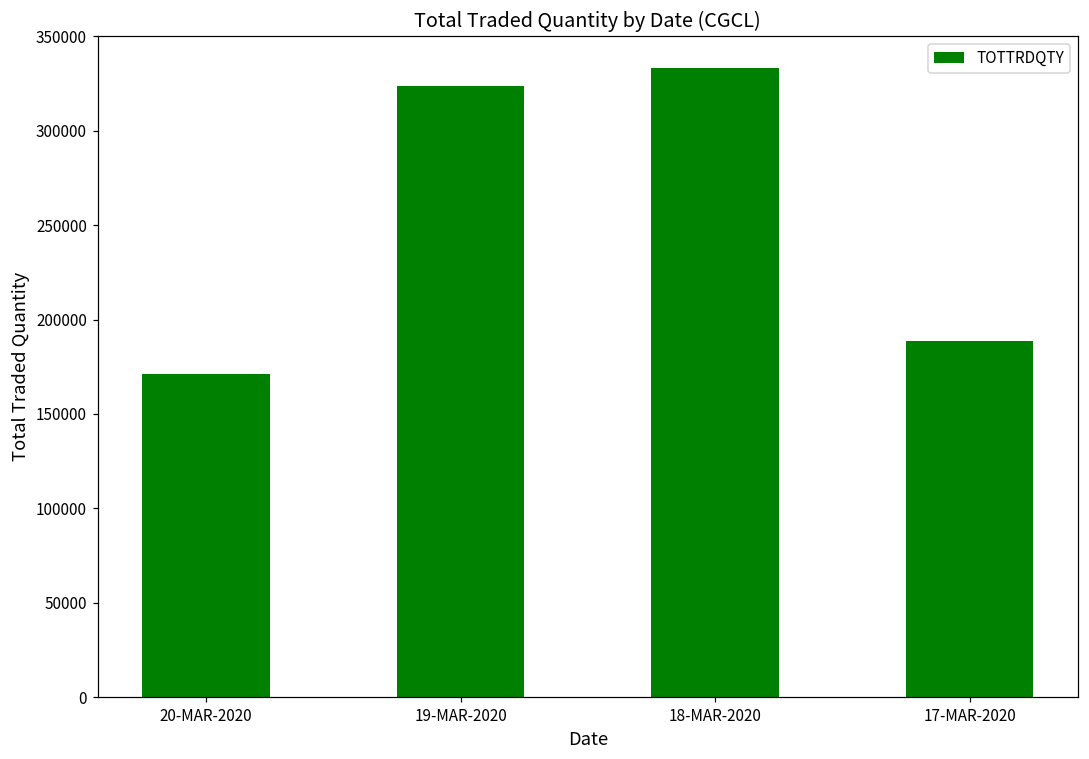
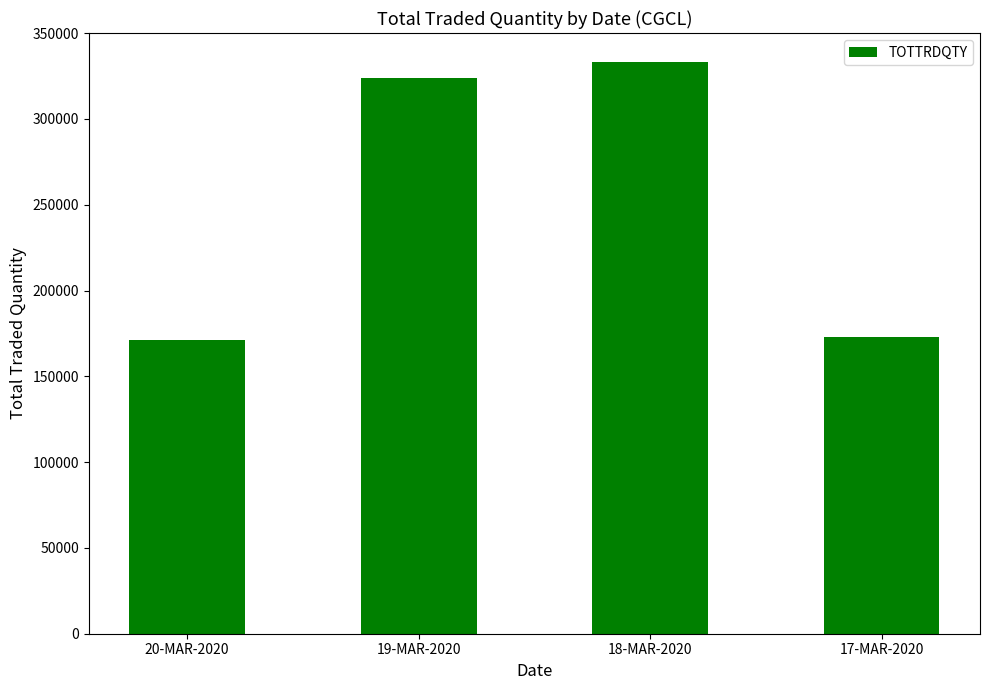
  {
    "20-MAR-2020": 171000,
    "19-MAR-2020": 324000,
    "18-MAR-2020": 333000,
-   "17-MAR-2020": 189000
+   "17-MAR-2020": 173000
  }
